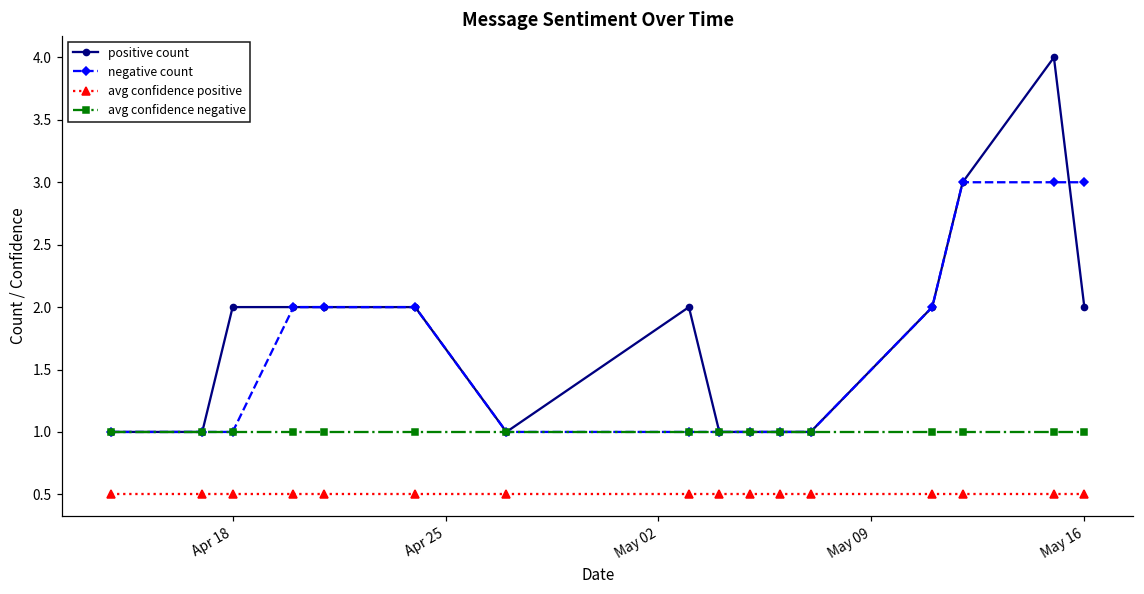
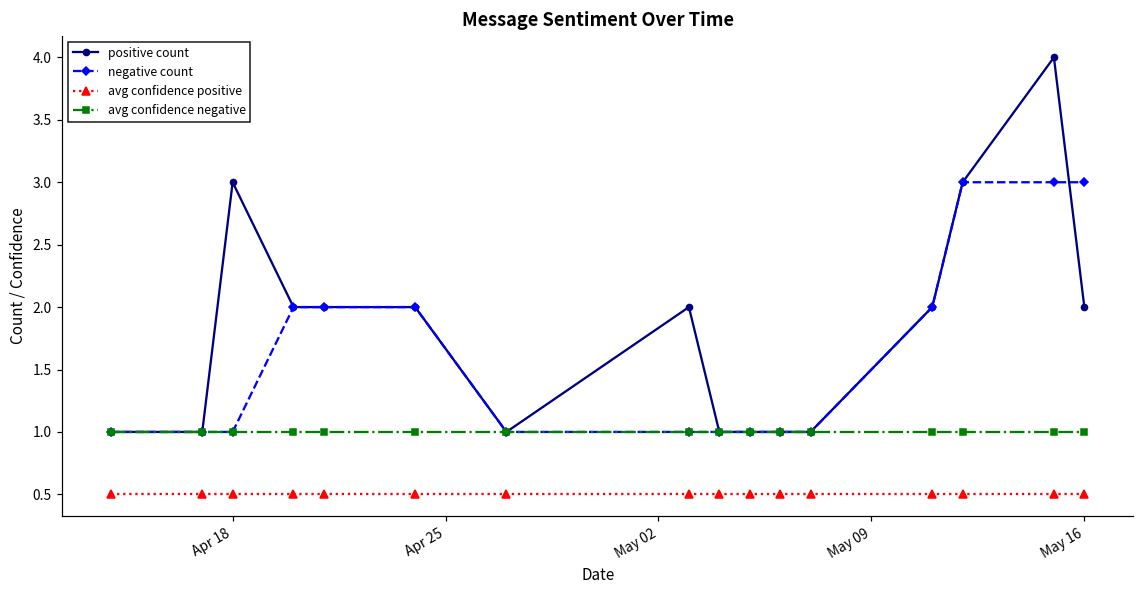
  {
    "positive count": {
-     "Apr 18": 2,
+     "Apr 18": 3,
      "May 16": 2
    },
    "negative count": {
      "May 16": 3
    },
    "avg confidence positive": {
      "Apr 18": 0.50,
      "May 16": 0.50
    },
    "avg confidence negative": {
      "May 16": 1
    }
  }
